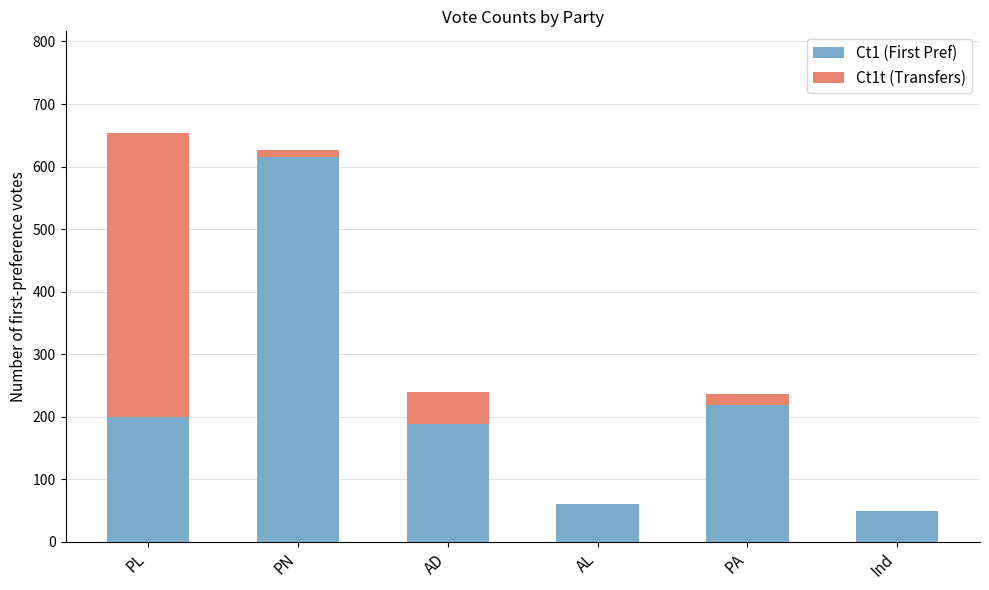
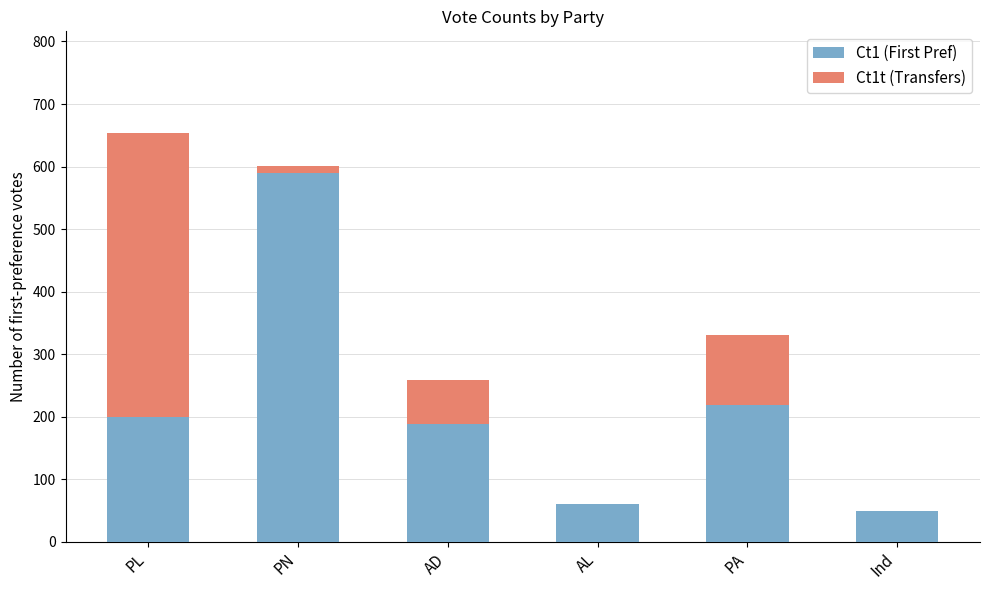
  {
    "Ct1 (First Pref)": {
      "PL": 200,
-     "PN": 620,
+     "PN": 590,
      "AD": 190,
      "AL": 60,
      "PA": 220,
      "Ind": 50
    },
    "Ct1t (Transfers)": {
      "PL": 450,
      "PN": 10,
-     "AD": 50,
+     "AD": 70,
      "AL": 0,
-     "PA": 20,
+     "PA": 110,
      "Ind": 0
    }
  }
